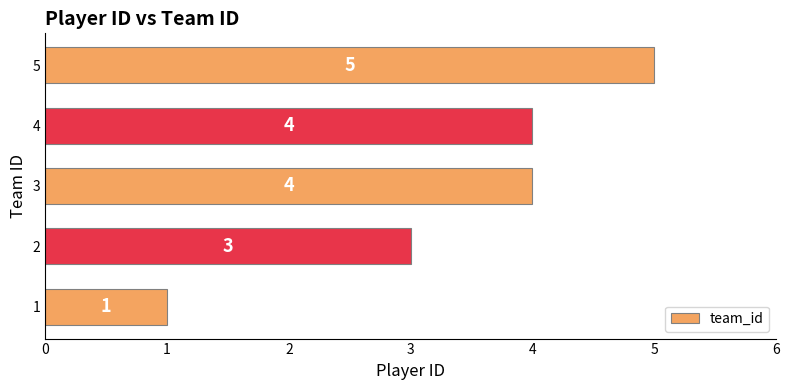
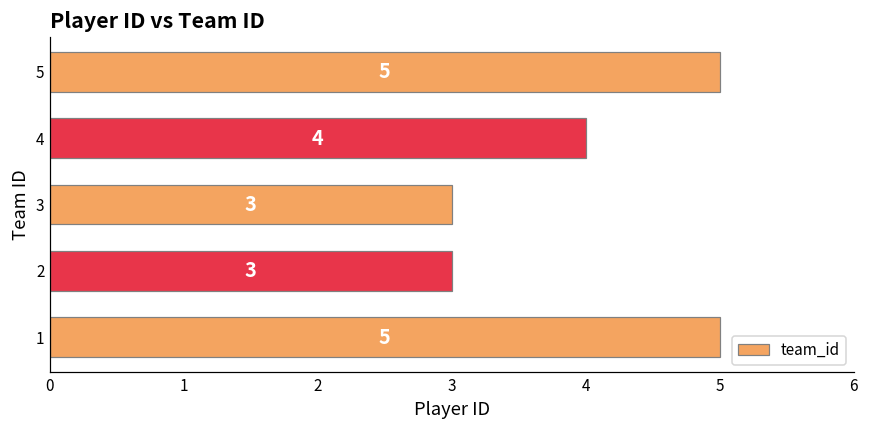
  {
    "5": 5,
    "4": 4,
-   "3": 4,
+   "3": 3,
    "2": 3,
-   "1": 1
+   "1": 5
  }
